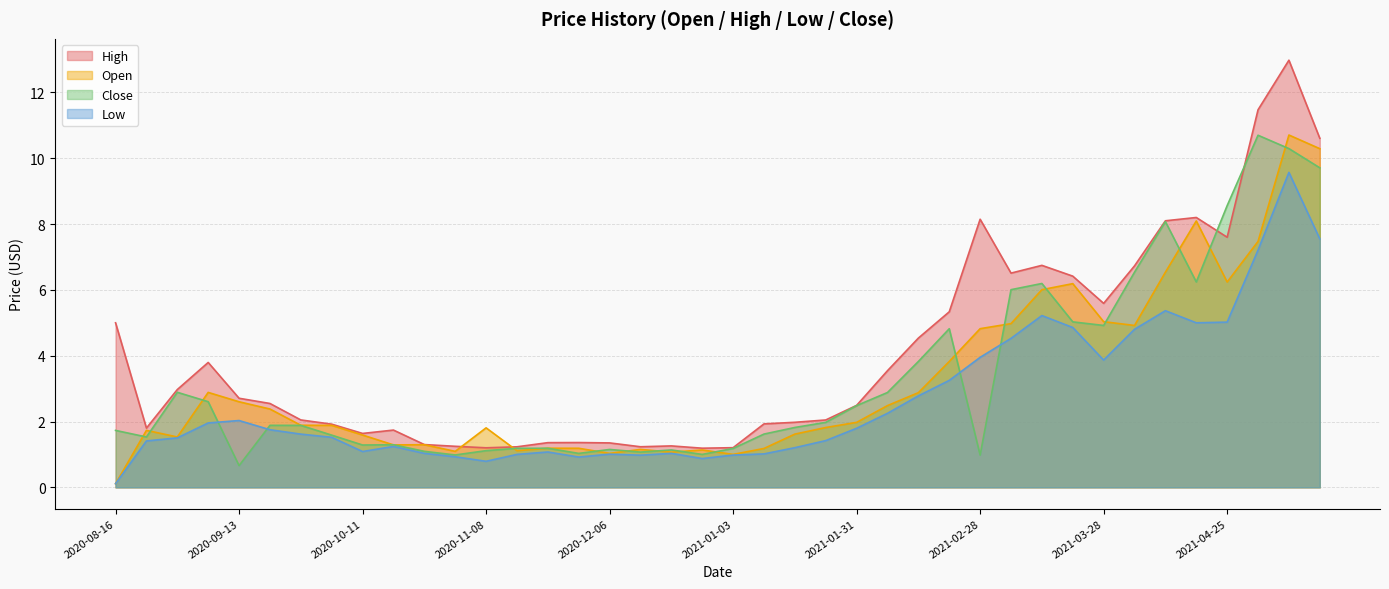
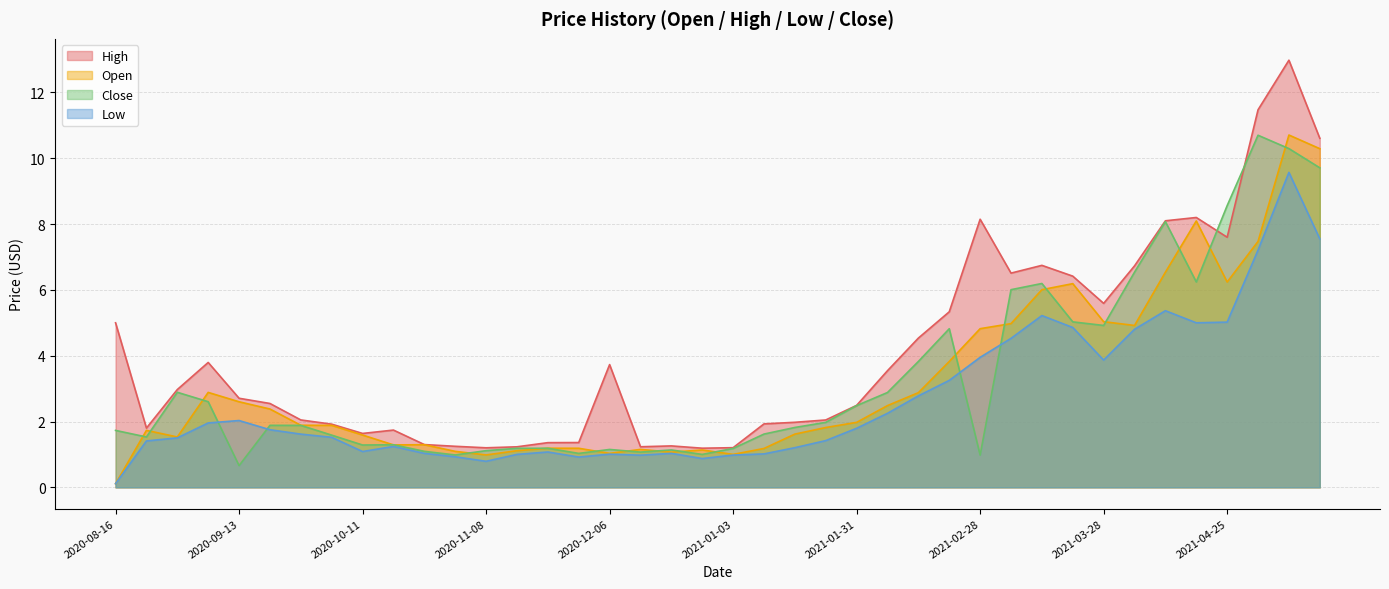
  {
    "High": {
      "2020-08-16": 5.0,
      "2020-09-13": 2.7,
      "2020-11-08": 1.2,
-     "2020-12-06": 1.4,
+     "2020-12-06": 3.7,
      "2021-02-28": 8.1,
      "2021-03-28": 5.6,
      "2021-04-25": 7.6
    },
    "Open": {
      "2020-09-13": 2.6,
-     "2020-11-08": 1.8,
+     "2020-11-08": 1.0,
      "2021-01-31": 2.0,
      "2021-02-28": 4.8,
      "2021-03-28": 5.0,
      "2021-04-25": 6.2
    },
    "Close": {
      "2020-08-16": 1.7,
      "2020-09-13": 0.7,
      "2020-10-11": 1.3,
      "2020-11-08": 1.1,
      "2020-12-06": 1.2,
      "2021-02-28": 1.0,
      "2021-03-28": 4.9,
      "2021-04-25": 8.6
    },
    "Low": {
      "2020-09-13": 2.0,
      "2020-10-11": 1.1,
      "2020-11-08": 0.8,
      "2021-01-31": 1.8,
      "2021-02-28": 4.0,
      "2021-03-28": 3.9,
      "2021-04-25": 5.0
    }
  }
